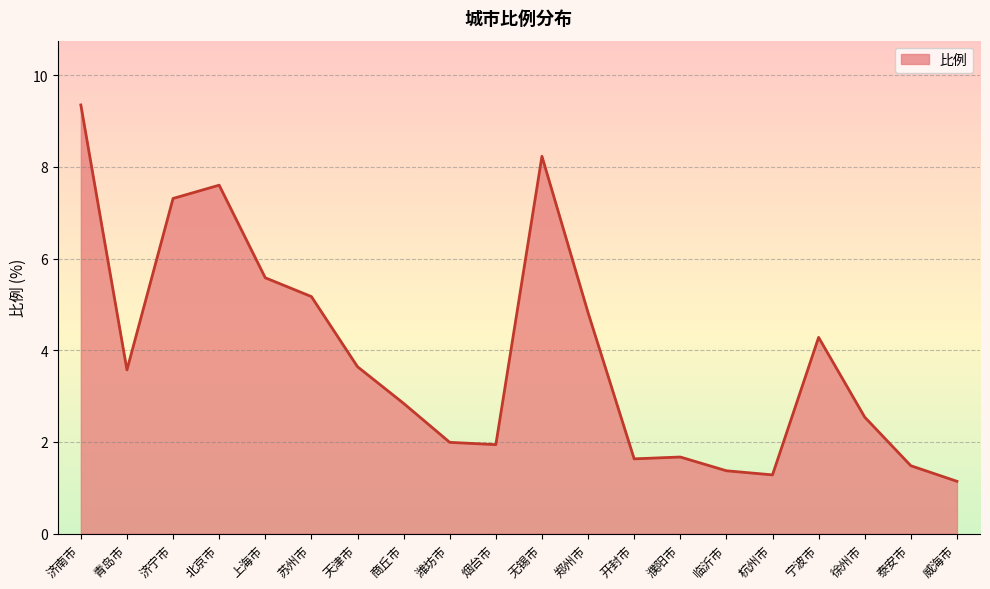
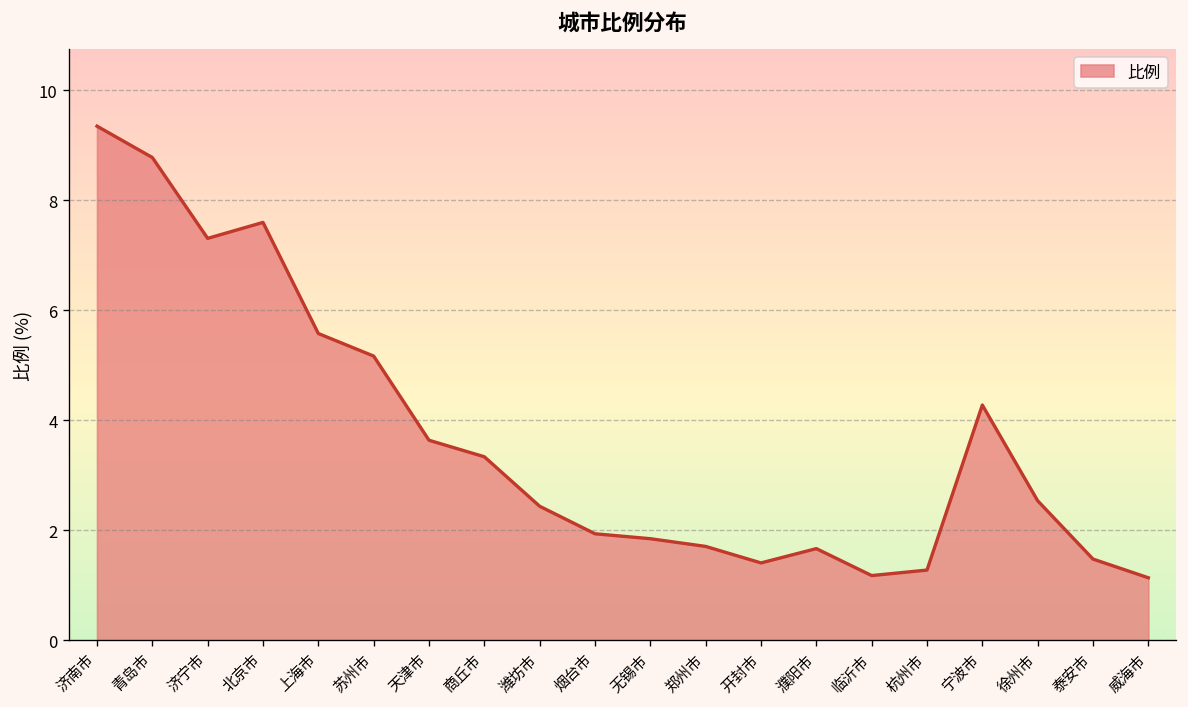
  {
    "济南市": 9.4,
-   "青岛市": 3.6,
+   "青岛市": 8.8,
    "济宁市": 7.3,
    "北京市": 7.6,
    "上海市": 5.6,
    "苏州市": 5.2,
    "天津市": 3.6,
-   "商丘市": 2.8,
-   "潍坊市": 2.0,
+   "商丘市": 3.3,
+   "潍坊市": 2.4,
    "烟台市": 1.9,
-   "无锡市": 8.2,
-   "郑州市": 4.8,
-   "开封市": 1.6,
+   "无锡市": 1.9,
+   "郑州市": 1.7,
+   "开封市": 1.4,
    "濮阳市": 1.7,
-   "临沂市": 1.4,
+   "临沂市": 1.2,
    "杭州市": 1.3,
    "宁波市": 4.3,
    "徐州市": 2.5,
    "泰安市": 1.5,
    "威海市": 1.1
  }
